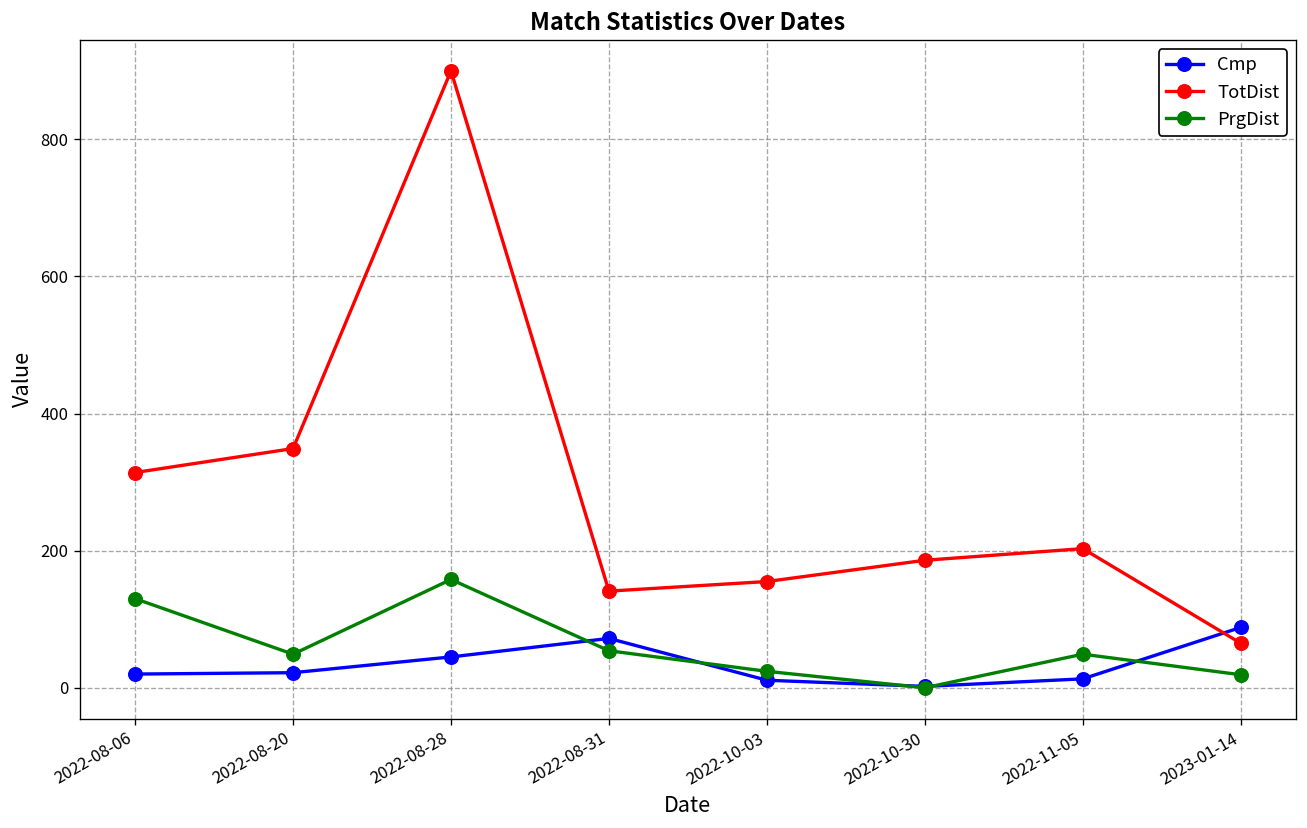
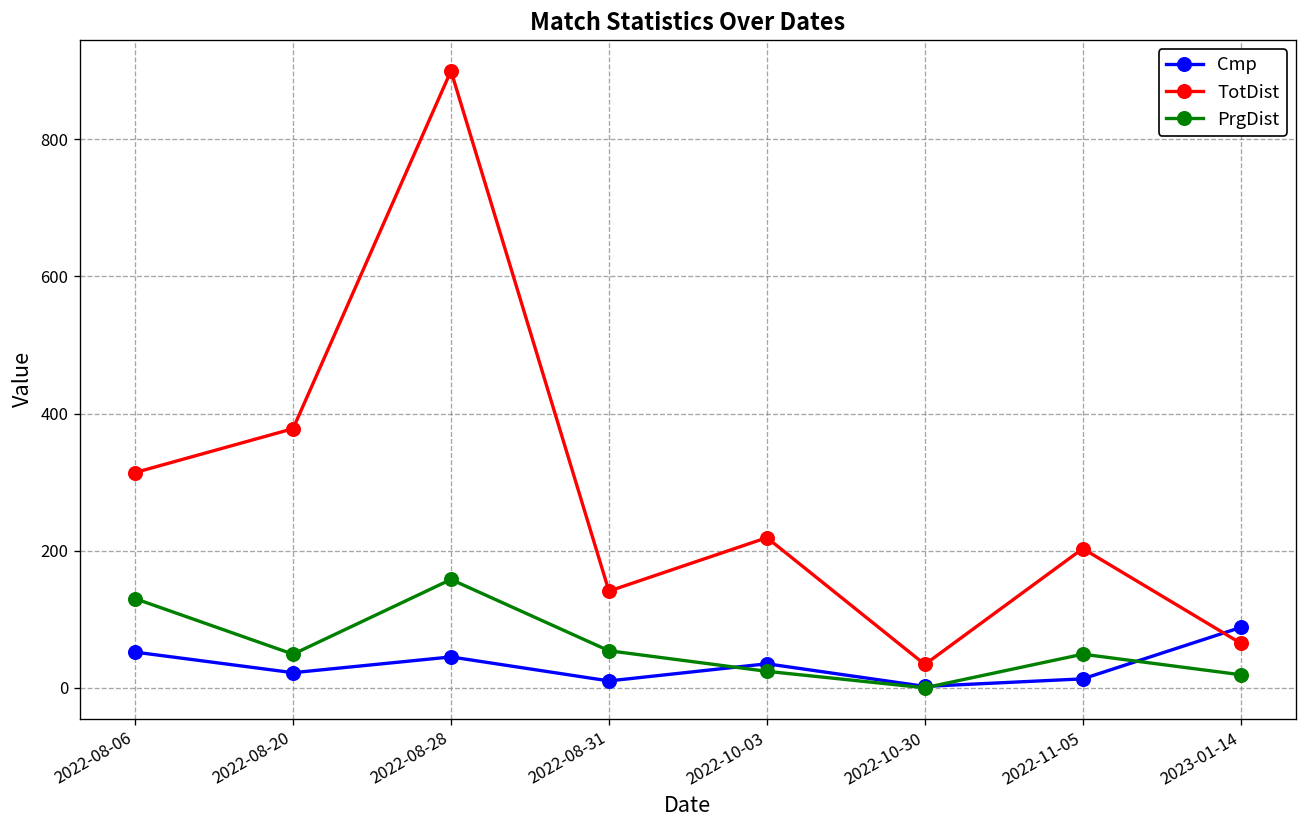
  {
    "Cmp": {
-     "2022-08-06": 20,
+     "2022-08-06": 50,
      "2022-08-20": 20,
      "2022-08-28": 50,
-     "2022-08-31": 70,
-     "2022-10-03": 10,
+     "2022-08-31": 10,
+     "2022-10-03": 40,
      "2022-11-05": 10,
      "2023-01-14": 90
    },
    "TotDist": {
      "2022-08-06": 310,
-     "2022-08-20": 350,
+     "2022-08-20": 380,
      "2022-08-28": 900,
      "2022-08-31": 140,
-     "2022-10-03": 160,
-     "2022-10-30": 190,
+     "2022-10-03": 220,
+     "2022-10-30": 30,
      "2022-11-05": 200,
      "2023-01-14": 70
    },
    "PrgDist": {
      "2022-08-06": 130,
      "2022-08-20": 50,
      "2022-08-28": 160,
      "2022-08-31": 50,
      "2022-10-03": 20,
      "2022-11-05": 50,
      "2023-01-14": 20
    }
  }
